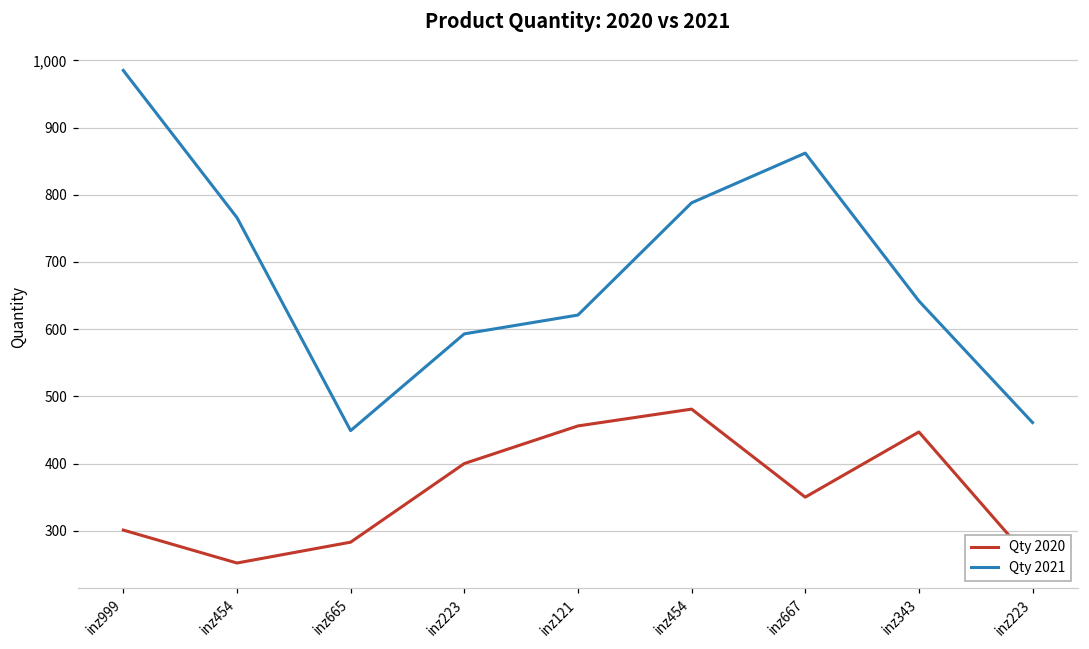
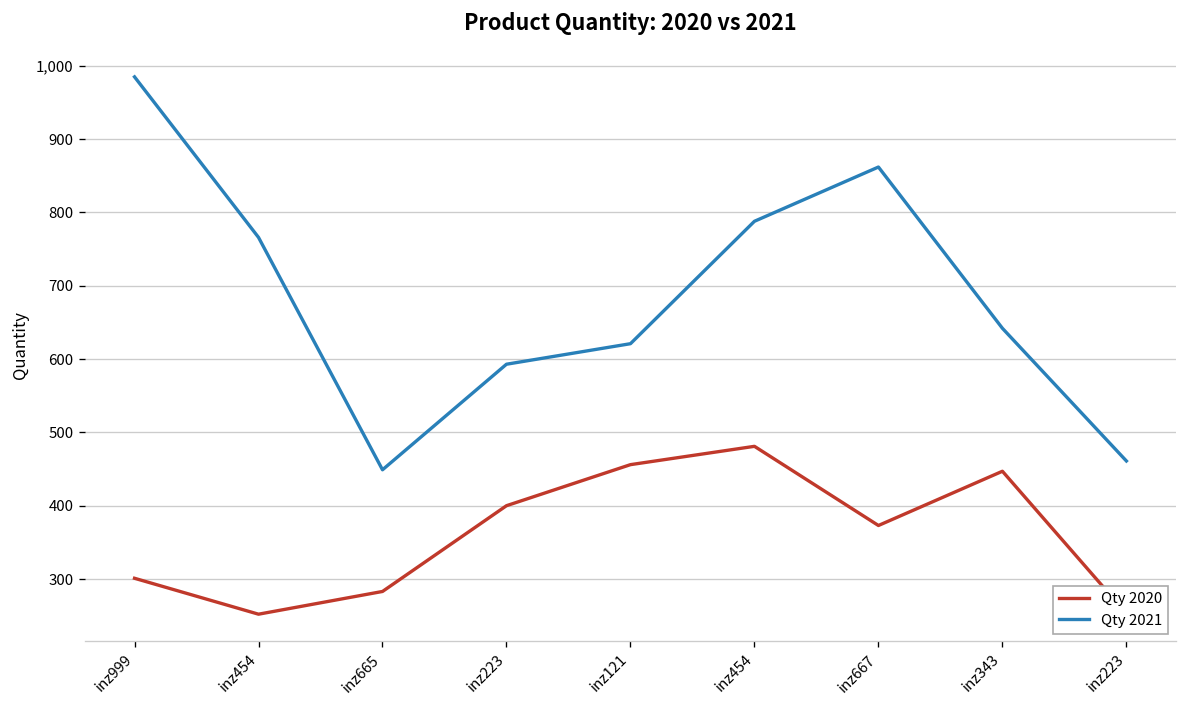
  {
    "Qty 2020": {
      "inz999": 300,
      "inz665": 280,
      "inz121": 460,
-     "inz667": 350,
+     "inz667": 370,
      "inz343": 450
    },
    "Qty 2021": {
      "inz999": 990,
      "inz665": 450,
      "inz121": 620,
      "inz667": 860,
      "inz343": 640
    }
  }
